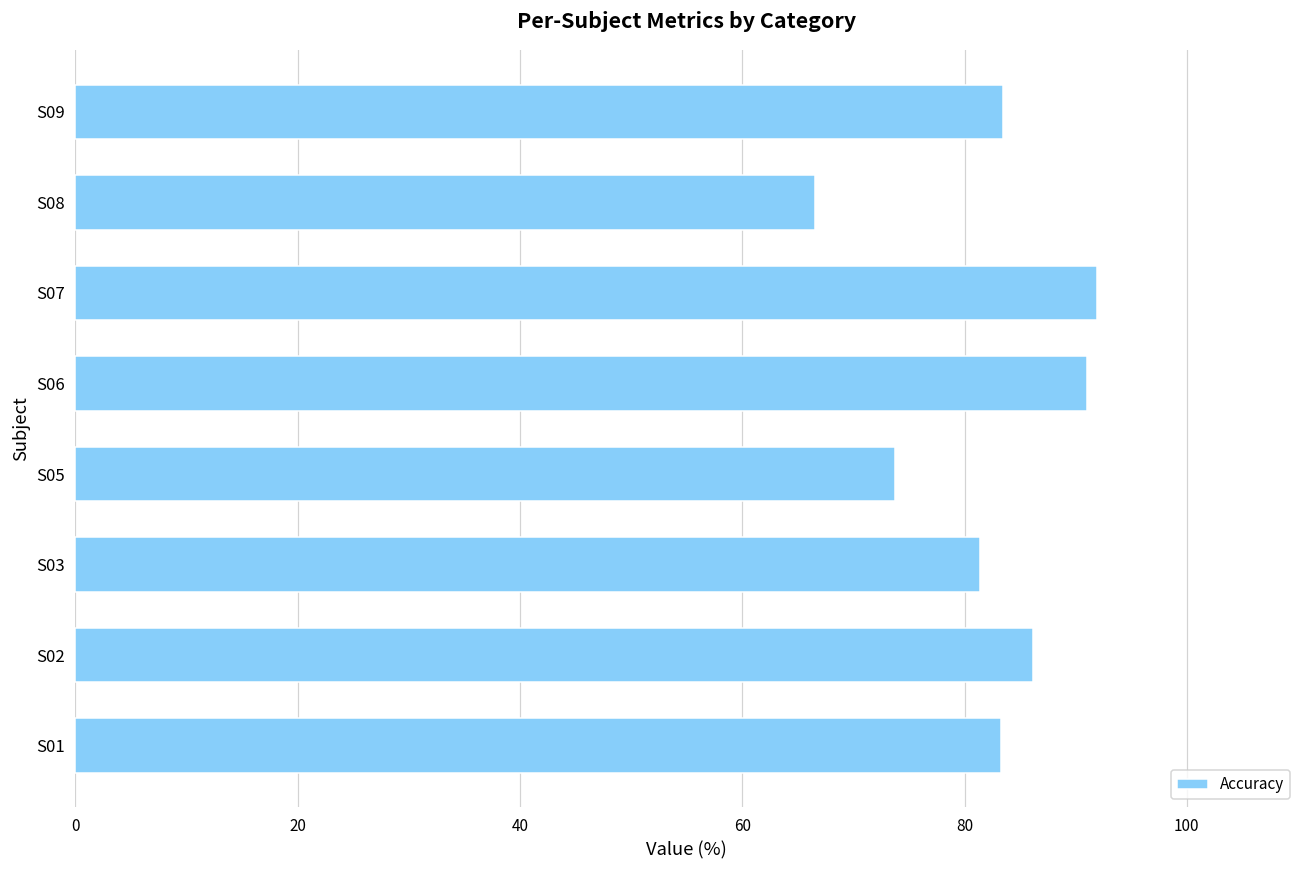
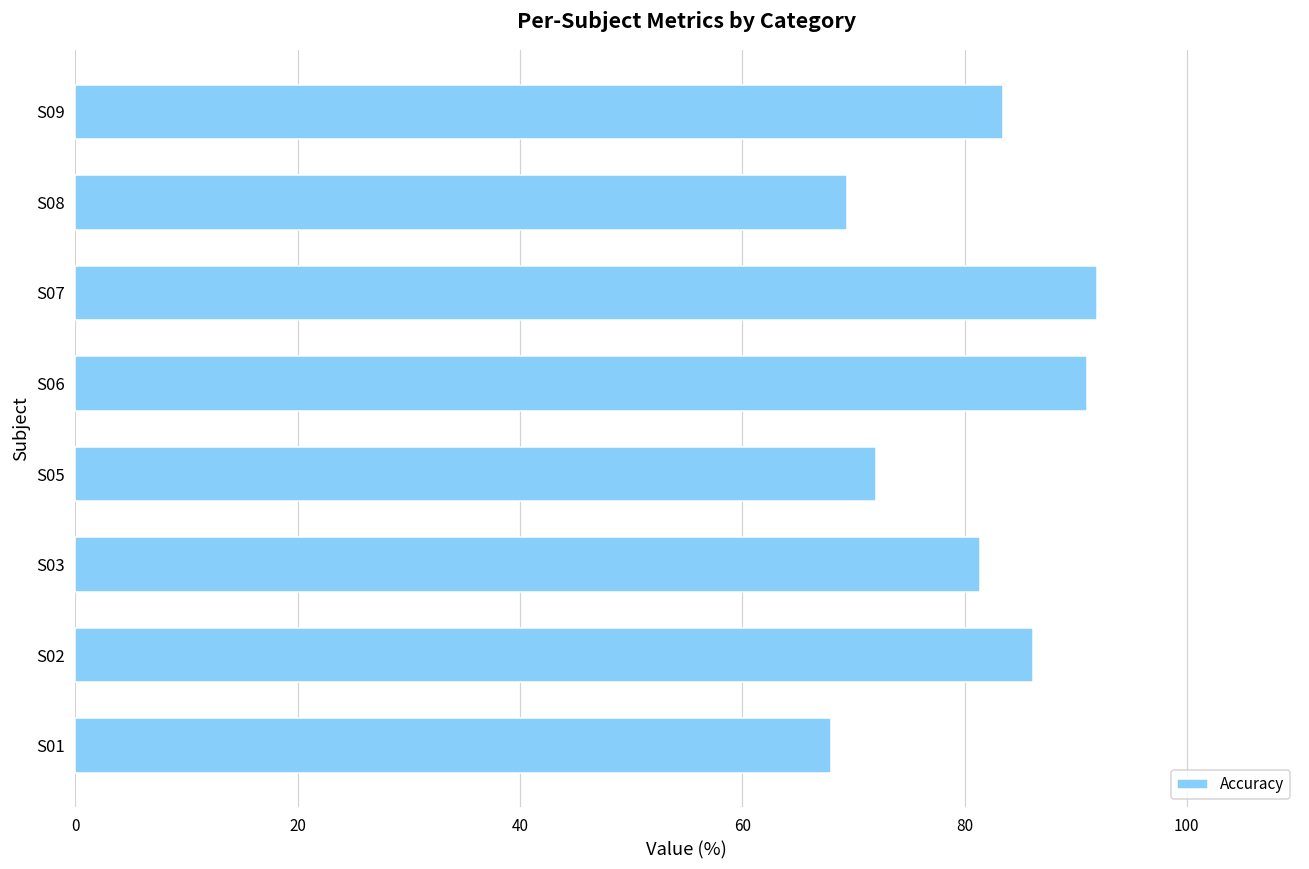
  {
    "S09": 83.5,
-   "S08": 66.5,
+   "S08": 69.4,
    "S07": 92.0,
    "S06": 91.0,
-   "S05": 73.7,
+   "S05": 72.0,
    "S03": 81.4,
    "S02": 86.1,
-   "S01": 83.3
+   "S01": 68.0
  }
